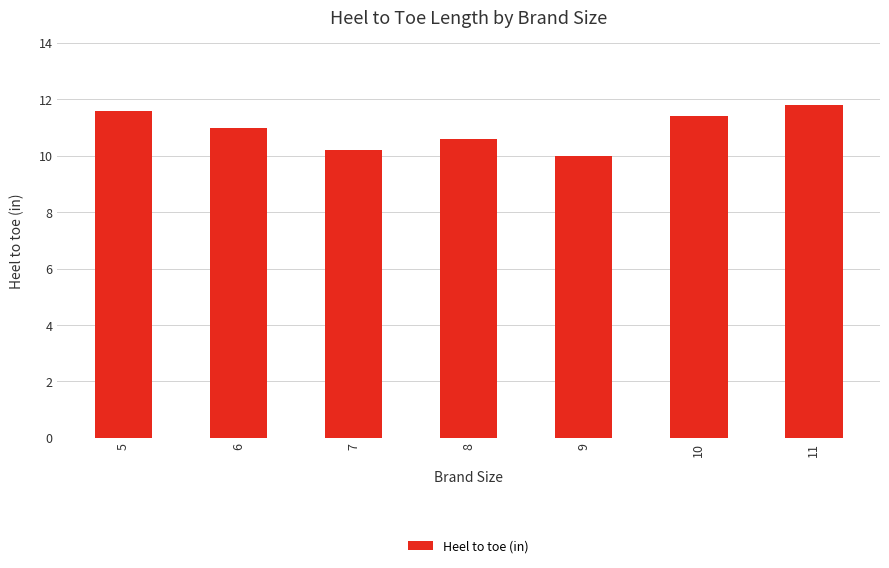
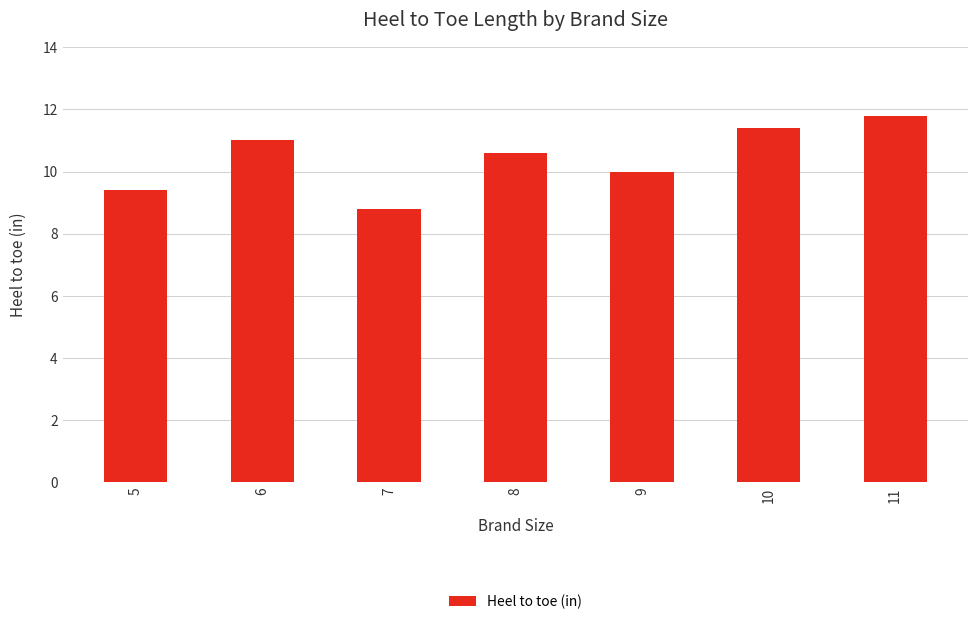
  {
-   "5": 11.6,
+   "5": 9.4,
    "6": 11.0,
-   "7": 10.2,
+   "7": 8.8,
    "8": 10.6,
    "9": 10.0,
    "10": 11.4,
    "11": 11.8
  }
